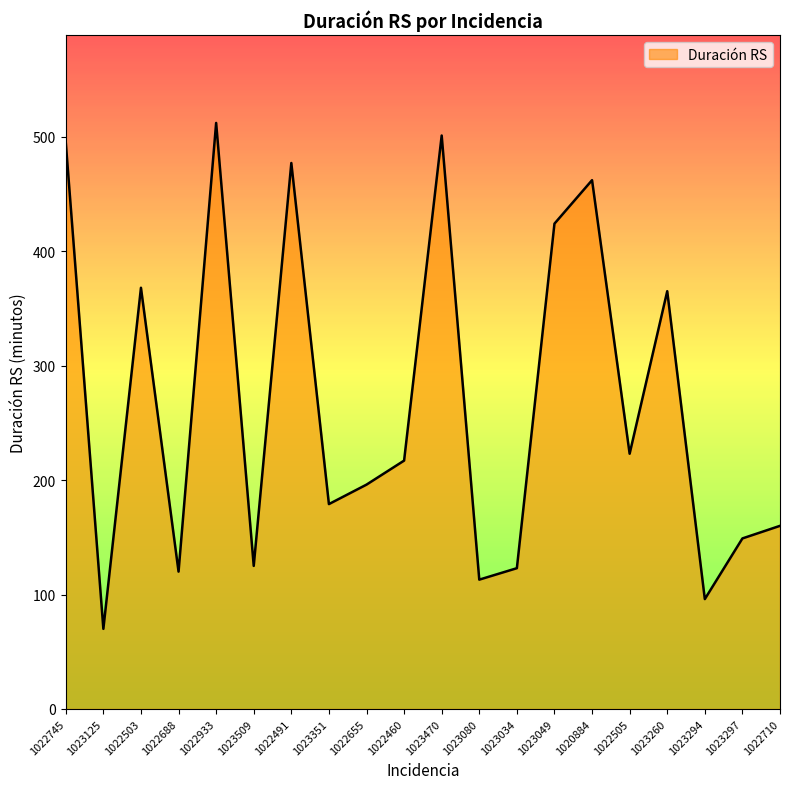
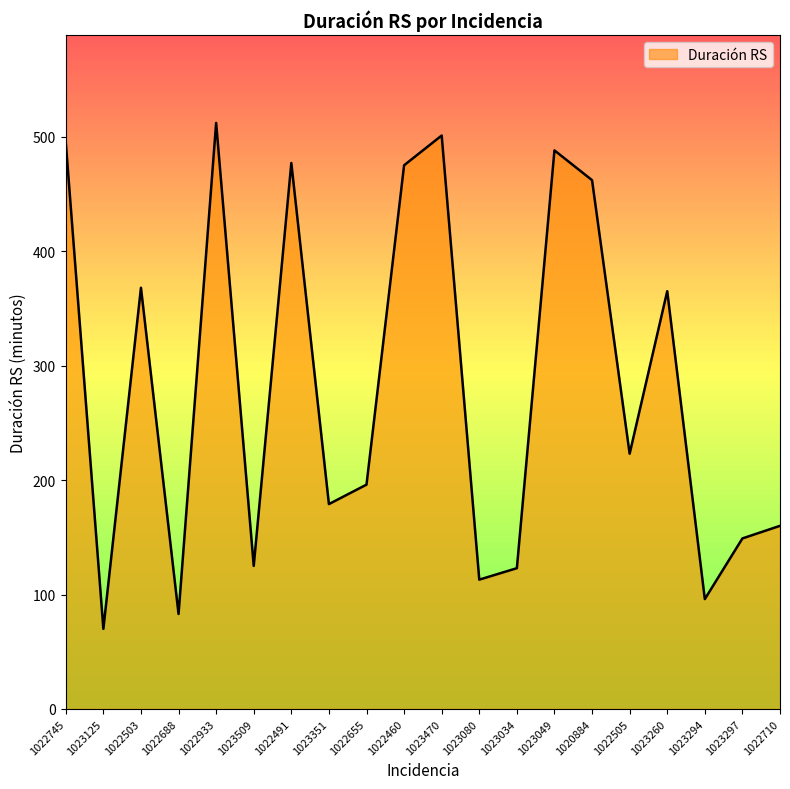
  {
    "1022745": 495,
    "1023125": 70,
    "1022503": 368,
-   "1022688": 120,
+   "1022688": 83,
    "1022933": 512,
    "1023509": 125,
    "1022491": 477,
    "1023351": 179,
    "1022655": 196,
-   "1022460": 217,
+   "1022460": 475,
    "1023470": 501,
    "1023080": 113,
    "1023034": 123,
-   "1023049": 424,
+   "1023049": 488,
    "1020884": 462,
    "1022505": 223,
    "1023260": 365,
    "1023294": 96,
    "1023297": 149,
    "1022710": 160
  }
